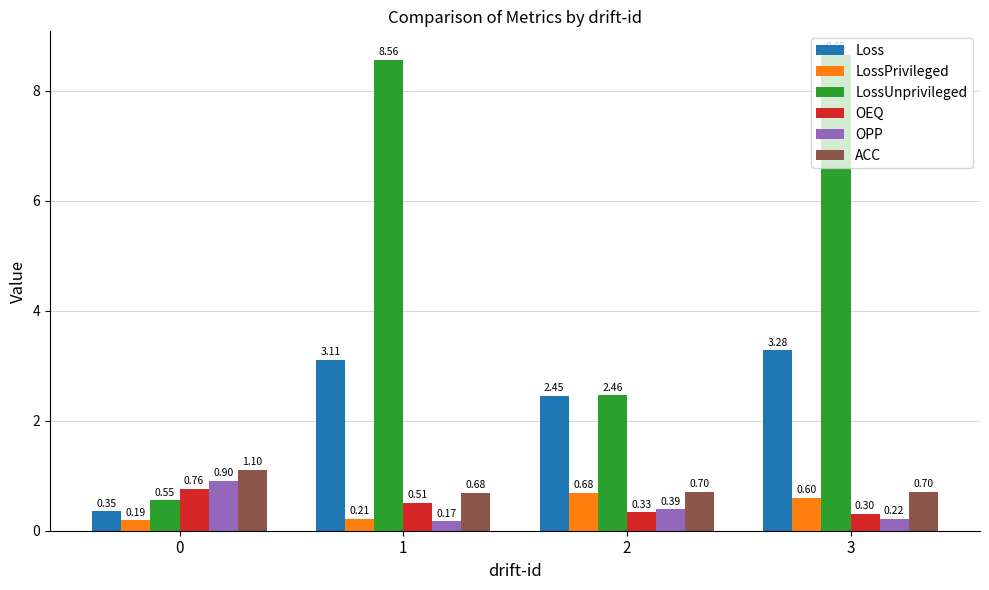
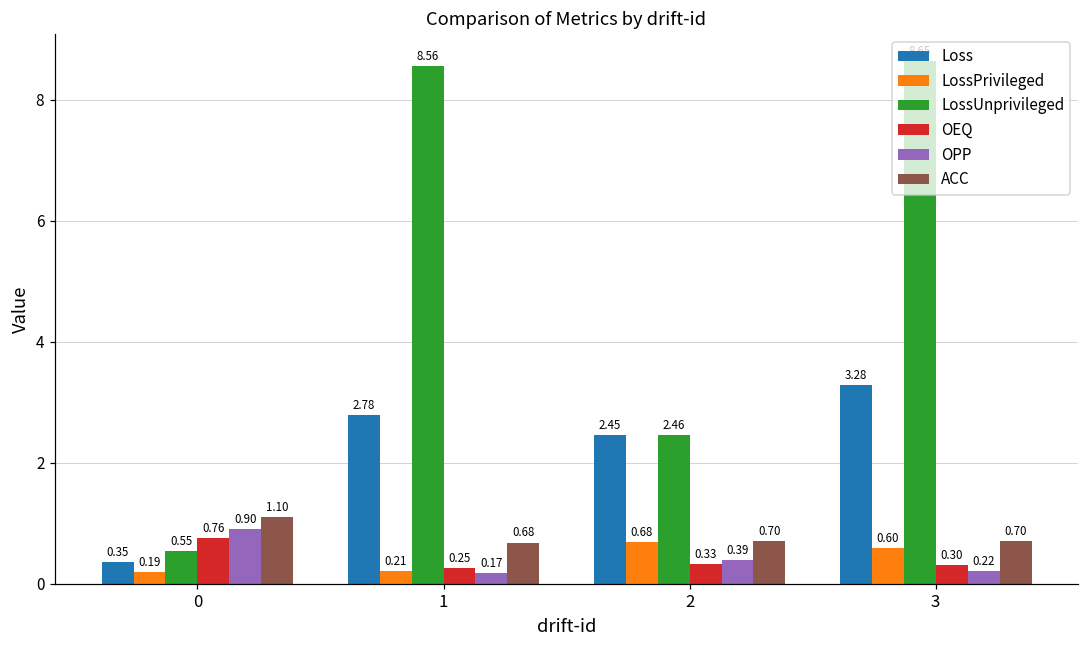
  {
    "Loss": {
      "0": 0.35,
-     "1": 3.11,
+     "1": 2.78,
      "2": 2.45,
      "3": 3.28
    },
    "LossPrivileged": {
      "0": 0.19,
      "1": 0.21,
      "2": 0.68,
      "3": 0.60
    },
    "LossUnprivileged": {
      "0": 0.55,
      "1": 8.56,
      "2": 2.46
    },
    "OEQ": {
      "0": 0.76,
-     "1": 0.51,
+     "1": 0.25,
      "2": 0.33,
      "3": 0.30
    },
    "OPP": {
      "0": 0.90,
      "1": 0.17,
      "2": 0.39,
      "3": 0.22
    },
    "ACC": {
      "0": 1.10,
      "1": 0.68,
      "2": 0.70,
      "3": 0.70
    }
  }
